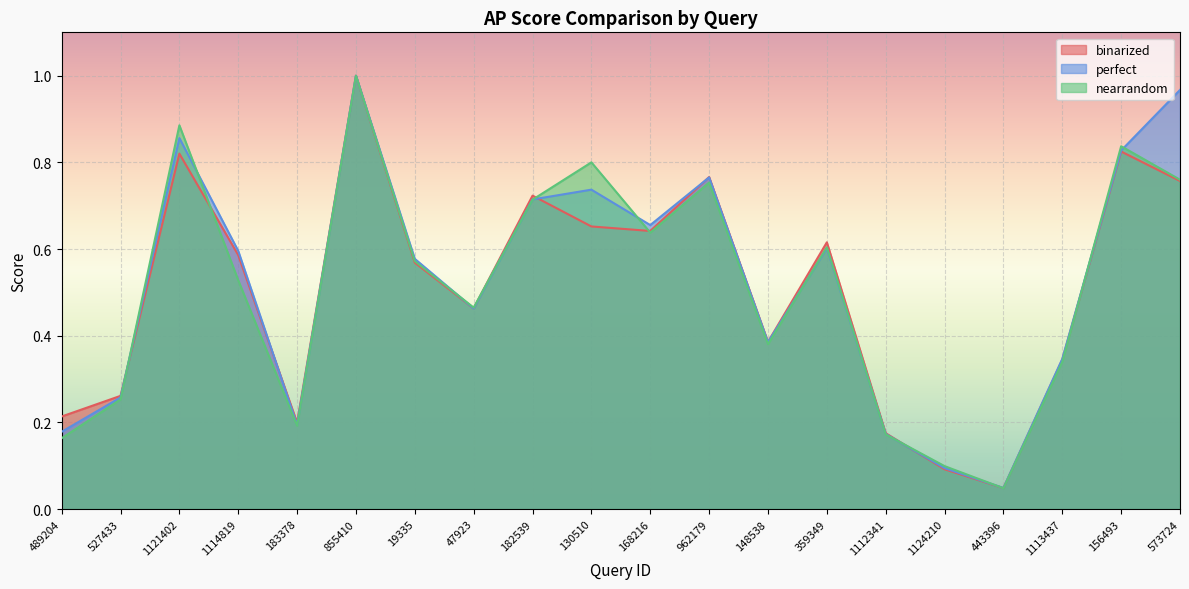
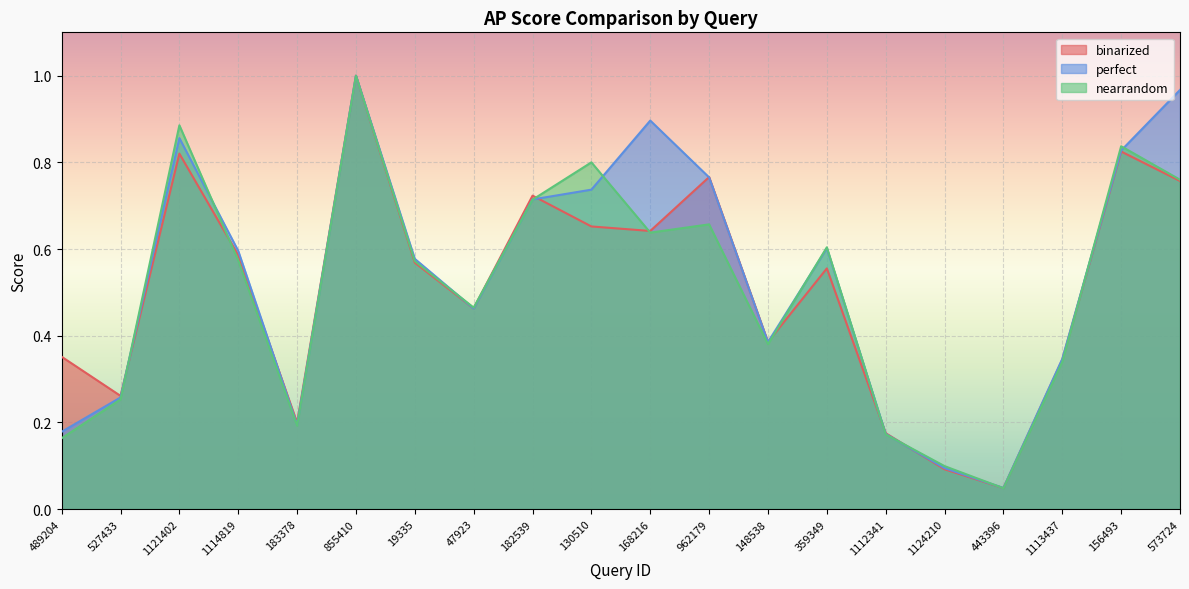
  {
    "binarized": {
-     "489204": 0.21,
+     "489204": 0.35,
      "1121402": 0.82,
      "1114819": 0.59,
      "182539": 0.72,
      "130510": 0.65,
-     "359349": 0.62
+     "359349": 0.56
    },
    "perfect": {
      "489204": 0.18,
      "1121402": 0.86,
      "1114819": 0.60,
      "130510": 0.74,
-     "168216": 0.66,
+     "168216": 0.90,
      "573724": 0.97
    },
    "nearrandom": {
      "489204": 0.16,
      "1121402": 0.89,
-     "1114819": 0.53,
+     "1114819": 0.57,
      "130510": 0.80,
-     "962179": 0.75,
+     "962179": 0.66,
      "156493": 0.84
    }
  }
